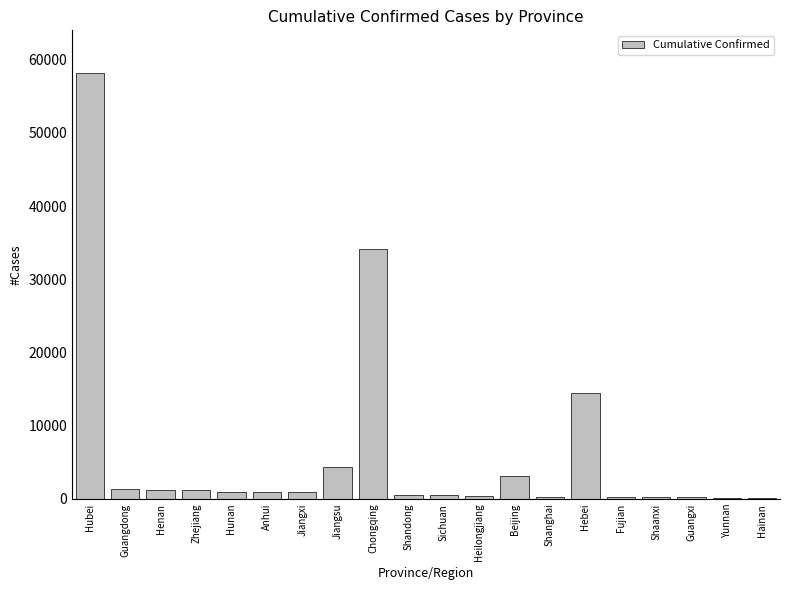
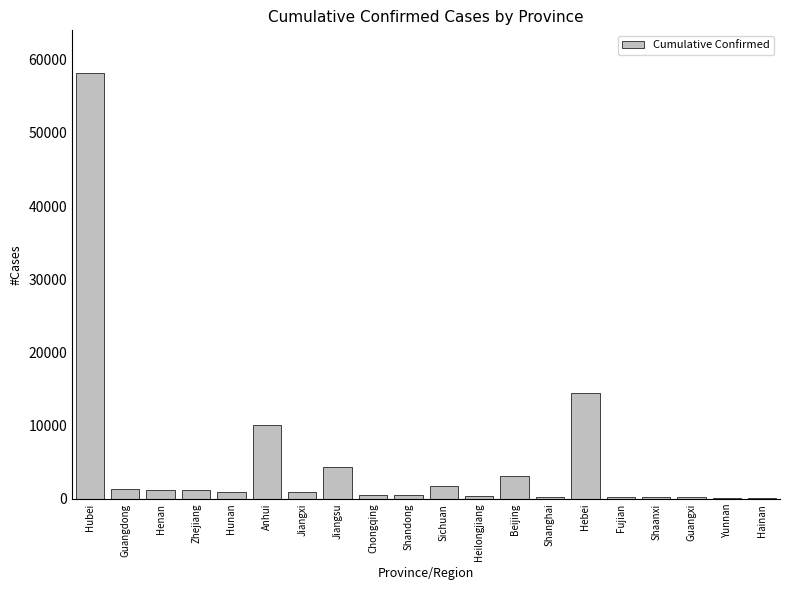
  {
    "Hubei": 58000,
    "Guangdong": 1000,
    "Henan": 1000,
    "Zhejiang": 1000,
    "Hunan": 1000,
-   "Anhui": 1000,
+   "Anhui": 10000,
    "Jiangxi": 1000,
    "Jiangsu": 4000,
-   "Chongqing": 34000,
+   "Chongqing": 1000,
    "Shandong": 1000,
-   "Sichuan": 0,
+   "Sichuan": 2000,
    "Heilongjiang": 0,
    "Beijing": 3000,
    "Hebei": 14000
  }
